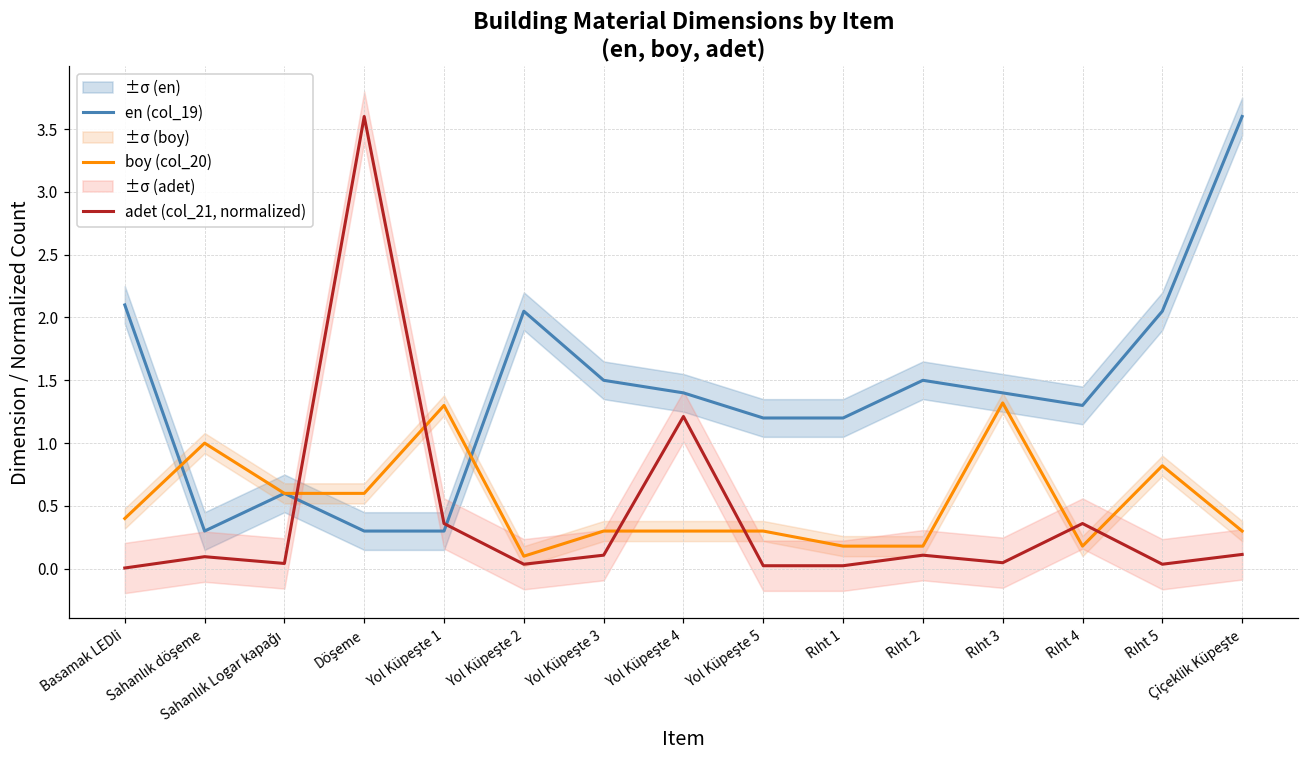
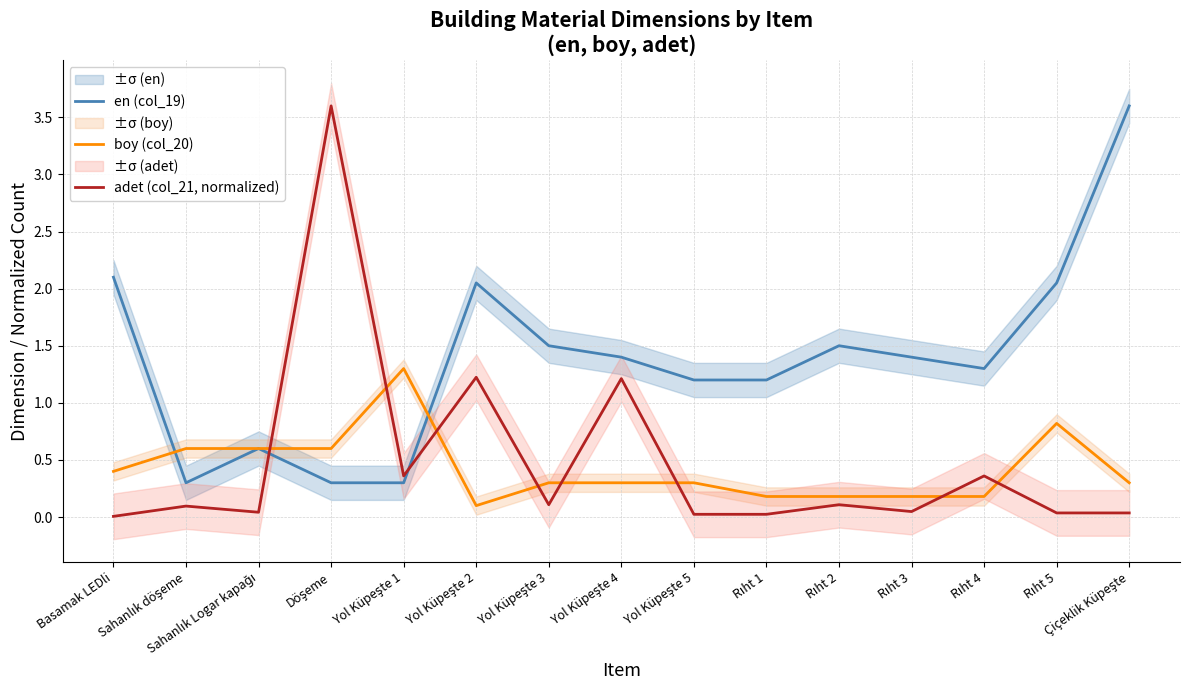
  {
    "boy (col_20)": {
      "Basamak LEDli": 0.40,
-     "Sahanlık döşeme": 1.0,
+     "Sahanlık döşeme": 0.6,
      "Döşeme": 0.60,
      "Yol Küpeşte 1": 1.30,
      "Yol Küpeşte 2": 0.10,
      "Yol Küpeşte 4": 0.30,
      "Yol Küpeşte 5": 0.30,
      "Rıht 1": 0.18,
      "Rıht 2": 0.18,
-     "Rıht 3": 1.32,
+     "Rıht 3": 0.18,
      "Rıht 4": 0.18,
      "Rıht 5": 0.82
    },
    "adet (col_21, normalized)": {
      "Basamak LEDli": 0.01,
      "Sahanlık döşeme": 0.10,
      "Sahanlık Logar kapağı": 0.04,
      "Döşeme": 3.60,
      "Yol Küpeşte 1": 0.36,
-     "Yol Küpeşte 2": 0.04,
+     "Yol Küpeşte 2": 1.22,
      "Yol Küpeşte 3": 0.11,
      "Yol Küpeşte 4": 1.21,
      "Yol Küpeşte 5": 0.02,
      "Rıht 1": 0.02,
      "Rıht 2": 0.11,
      "Rıht 3": 0.05,
      "Rıht 4": 0.36,
      "Rıht 5": 0.04,
-     "Çiçeklik Küpeşte": 0.11
+     "Çiçeklik Küpeşte": 0.04
    }
  }
